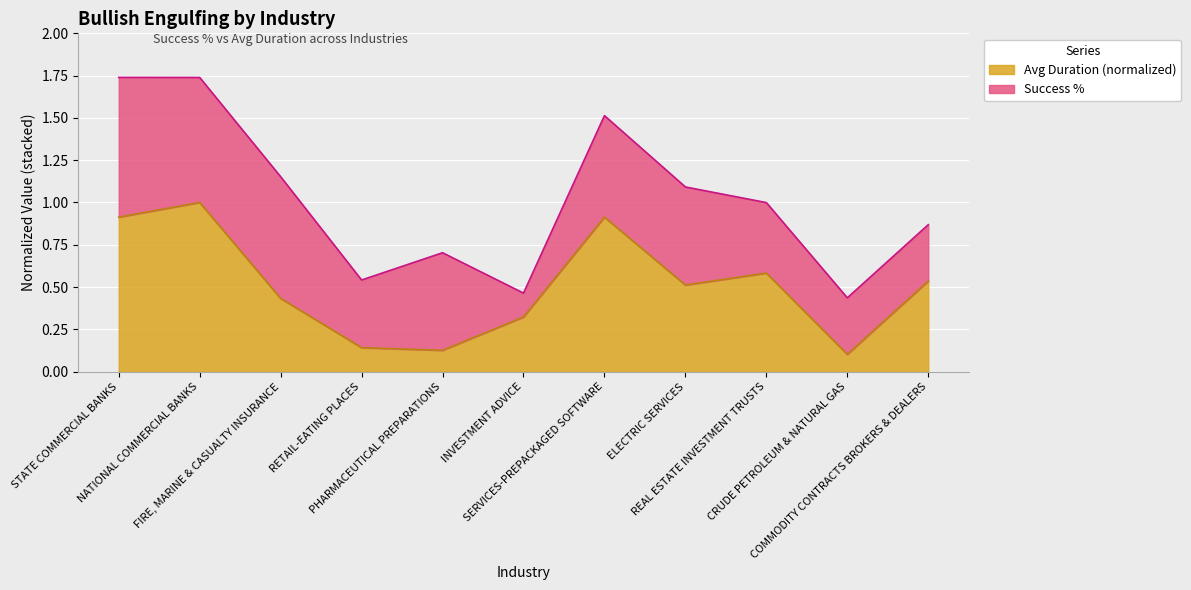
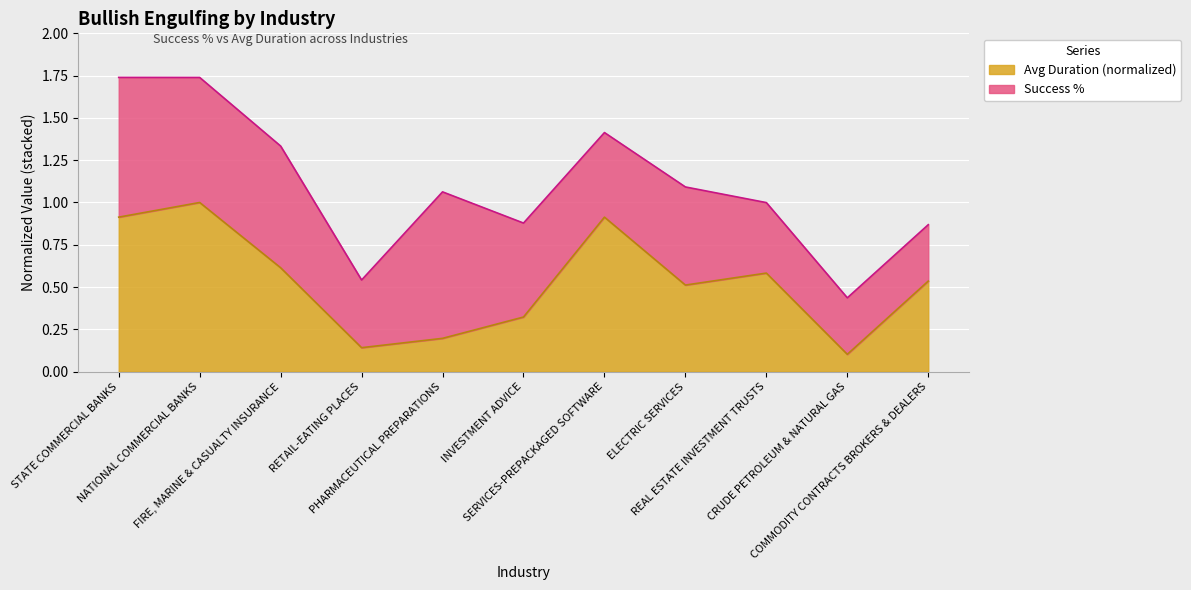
  {
    "Avg Duration (normalized)": {
      "STATE COMMERCIAL BANKS": 0.91,
      "NATIONAL COMMERCIAL BANKS": 1.00,
-     "FIRE, MARINE & CASUALTY INSURANCE": 0.43,
+     "FIRE, MARINE & CASUALTY INSURANCE": 0.61,
      "RETAIL-EATING PLACES": 0.14,
-     "PHARMACEUTICAL PREPARATIONS": 0.13,
+     "PHARMACEUTICAL PREPARATIONS": 0.20,
      "INVESTMENT ADVICE": 0.32,
      "SERVICES-PREPACKAGED SOFTWARE": 0.91,
      "ELECTRIC SERVICES": 0.51,
      "REAL ESTATE INVESTMENT TRUSTS": 0.58,
      "CRUDE PETROLEUM & NATURAL GAS": 0.10,
      "COMMODITY CONTRACTS BROKERS & DEALERS": 0.54
    },
    "Success %": {
      "STATE COMMERCIAL BANKS": 0.83,
      "NATIONAL COMMERCIAL BANKS": 0.74,
      "FIRE, MARINE & CASUALTY INSURANCE": 0.72,
      "RETAIL-EATING PLACES": 0.40,
-     "PHARMACEUTICAL PREPARATIONS": 0.58,
-     "INVESTMENT ADVICE": 0.14,
-     "SERVICES-PREPACKAGED SOFTWARE": 0.6,
+     "PHARMACEUTICAL PREPARATIONS": 0.87,
+     "INVESTMENT ADVICE": 0.56,
+     "SERVICES-PREPACKAGED SOFTWARE": 0.5,
      "ELECTRIC SERVICES": 0.58,
      "REAL ESTATE INVESTMENT TRUSTS": 0.42,
      "CRUDE PETROLEUM & NATURAL GAS": 0.33,
      "COMMODITY CONTRACTS BROKERS & DEALERS": 0.33
    }
  }
